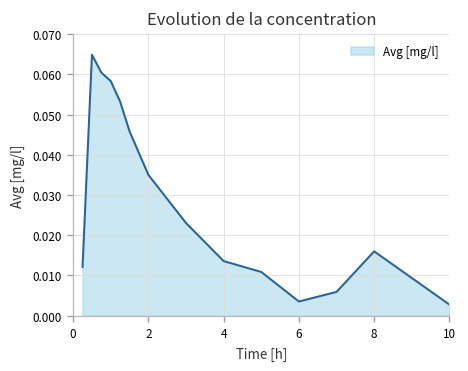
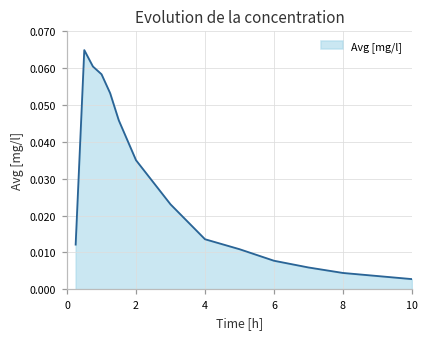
  {
    "2": 0.035,
    "4": 0.014,
-   "6": 0.004,
-   "8": 0.016,
+   "6": 0.008,
+   "8": 0.004,
    "10": 0.003
  }
